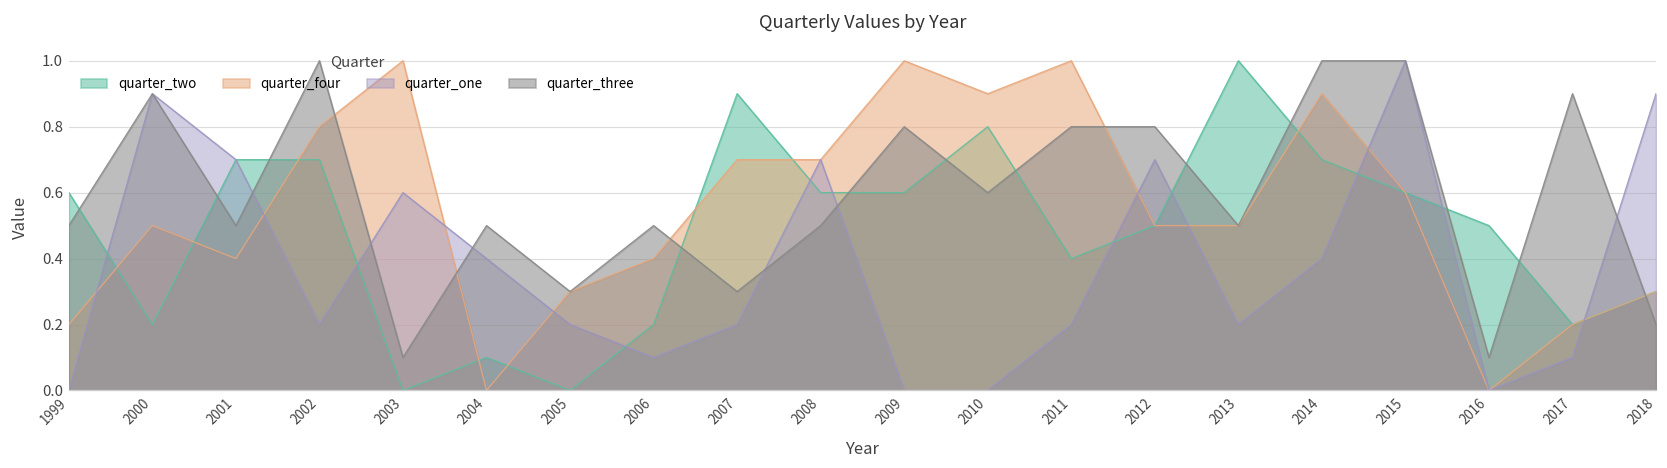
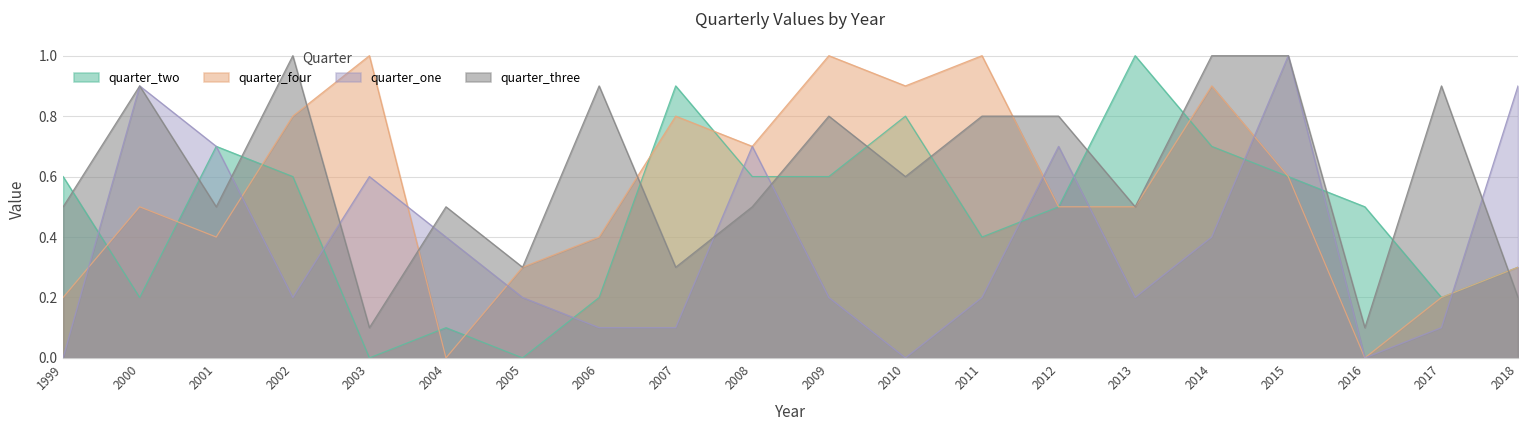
  {
    "quarter_two": {
      "1999": 0.6,
      "2000": 0.2,
-     "2002": 0.7,
+     "2002": 0.6,
      "2003": 0.0,
      "2004": 0.1,
      "2005": 0.0,
      "2006": 0.2,
      "2007": 0.9,
      "2008": 0.6,
      "2009": 0.6,
      "2010": 0.8,
      "2011": 0.4,
      "2013": 1.0,
      "2014": 0.7,
      "2016": 0.5
    },
    "quarter_four": {
      "1999": 0.2,
      "2000": 0.5,
      "2001": 0.4,
      "2002": 0.8,
      "2003": 1.0,
      "2004": 0.0,
      "2006": 0.4,
-     "2007": 0.7,
+     "2007": 0.8,
      "2009": 1.0,
      "2010": 0.9,
      "2011": 1.0,
      "2014": 0.9
    },
    "quarter_one": {
      "1999": 0.0,
      "2002": 0.2,
      "2003": 0.6,
      "2004": 0.4,
      "2005": 0.2,
      "2006": 0.1,
-     "2007": 0.2,
-     "2009": 0.0,
+     "2007": 0.1,
+     "2009": 0.2,
      "2010": 0.0,
      "2011": 0.2,
      "2012": 0.7,
      "2013": 0.2,
      "2014": 0.4,
      "2017": 0.1,
      "2018": 0.9
    },
    "quarter_three": {
      "1999": 0.5,
      "2001": 0.5,
      "2002": 1.0,
      "2003": 0.1,
      "2004": 0.5,
-     "2006": 0.5,
+     "2006": 0.9,
      "2007": 0.3,
      "2008": 0.5,
      "2009": 0.8,
      "2010": 0.6,
      "2011": 0.8,
      "2012": 0.8,
      "2014": 1.0,
      "2016": 0.1,
      "2017": 0.9,
      "2018": 0.2
    }
  }
